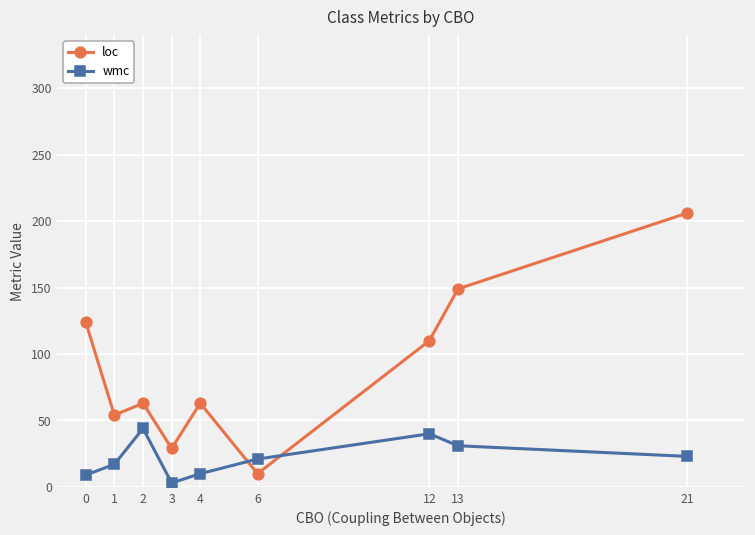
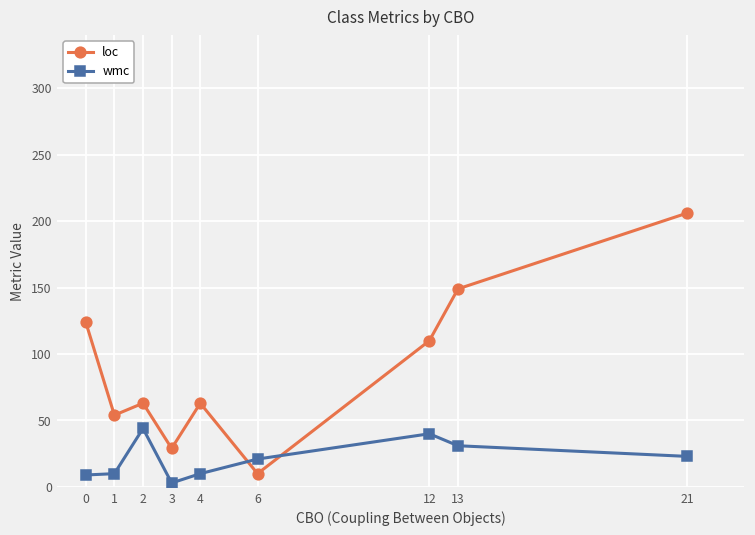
  {
    "loc": {
      "0": 124,
      "1": 54,
      "2": 63,
      "3": 29,
      "4": 63,
      "6": 10,
      "12": 110,
      "13": 149,
      "21": 206
    },
    "wmc": {
      "0": 9,
-     "1": 17,
+     "1": 10,
      "2": 44,
      "3": 3,
      "4": 10,
      "6": 21,
      "12": 40,
      "13": 31,
      "21": 23
    }
  }
